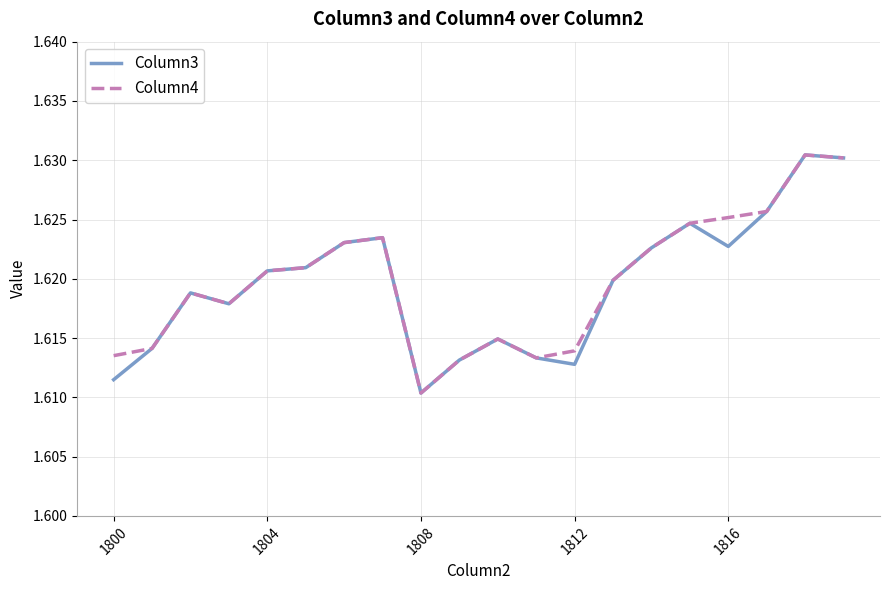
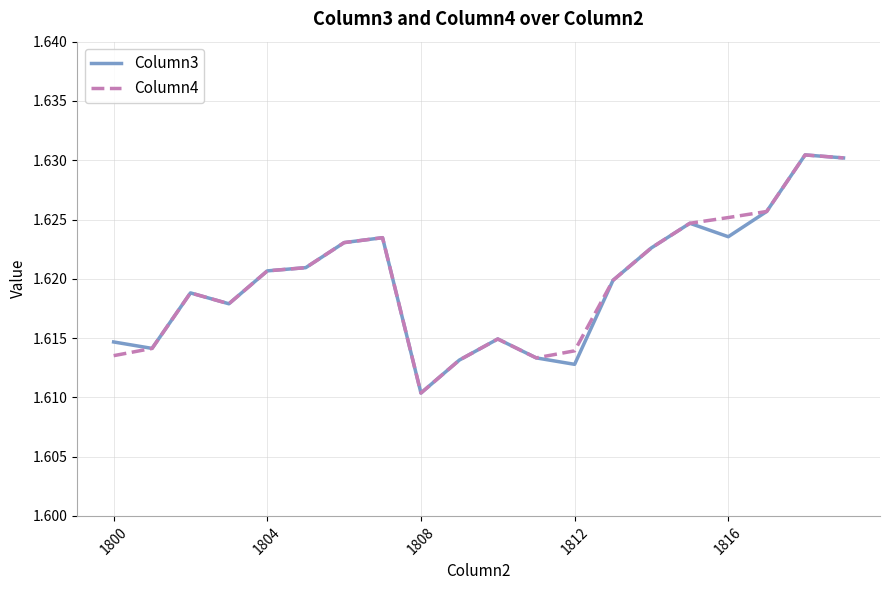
  {
    "Column3": {
-     "1800": 1.6115,
+     "1800": 1.6147,
      "1812": 1.6128,
-     "1816": 1.6227
+     "1816": 1.6235
    },
    "Column4": {
      "1800": 1.6135,
      "1812": 1.6139,
      "1816": 1.6252
    }
  }
